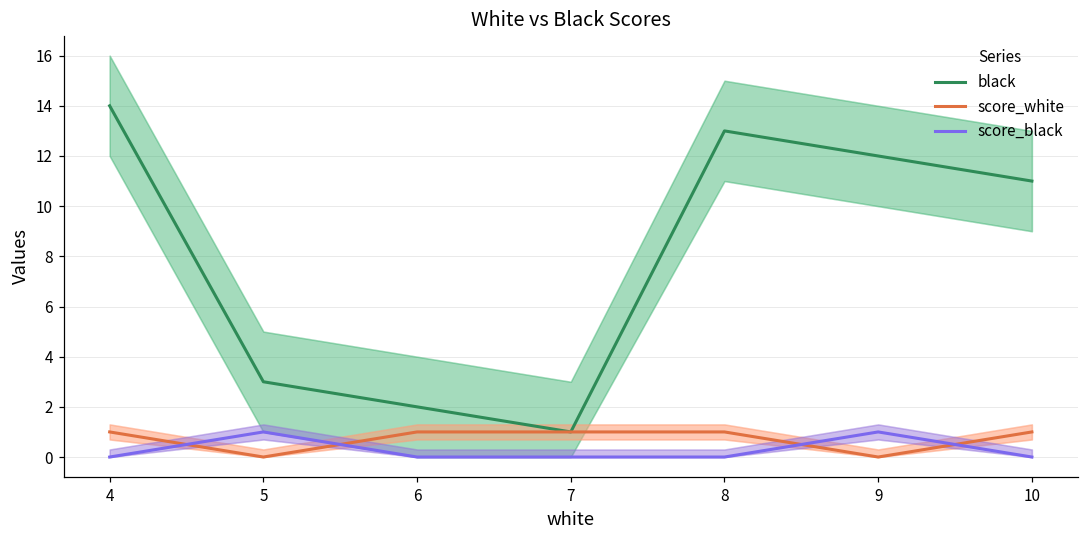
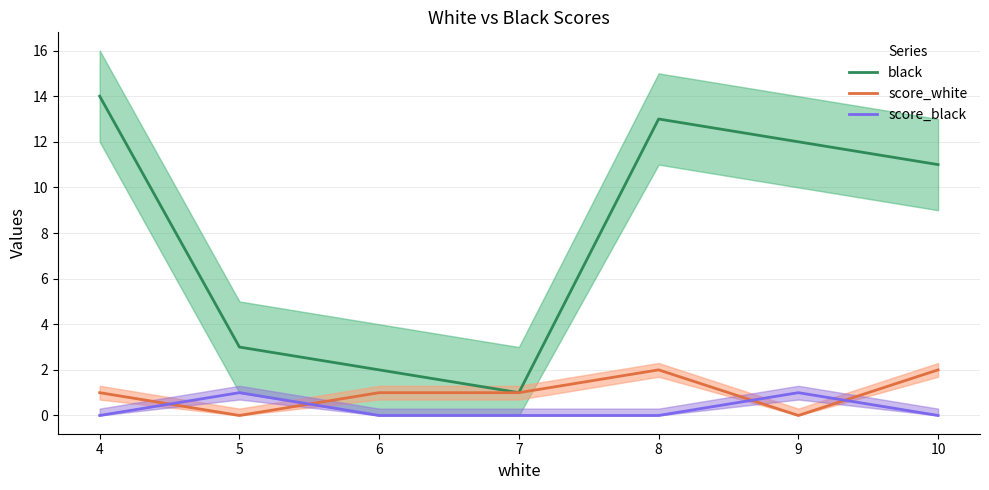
  {
    "score_white": {
      "4": 1,
      "5": 0,
      "6": 1,
-     "8": 1,
+     "8": 2,
      "9": 0,
-     "10": 1
+     "10": 2
    }
  }
